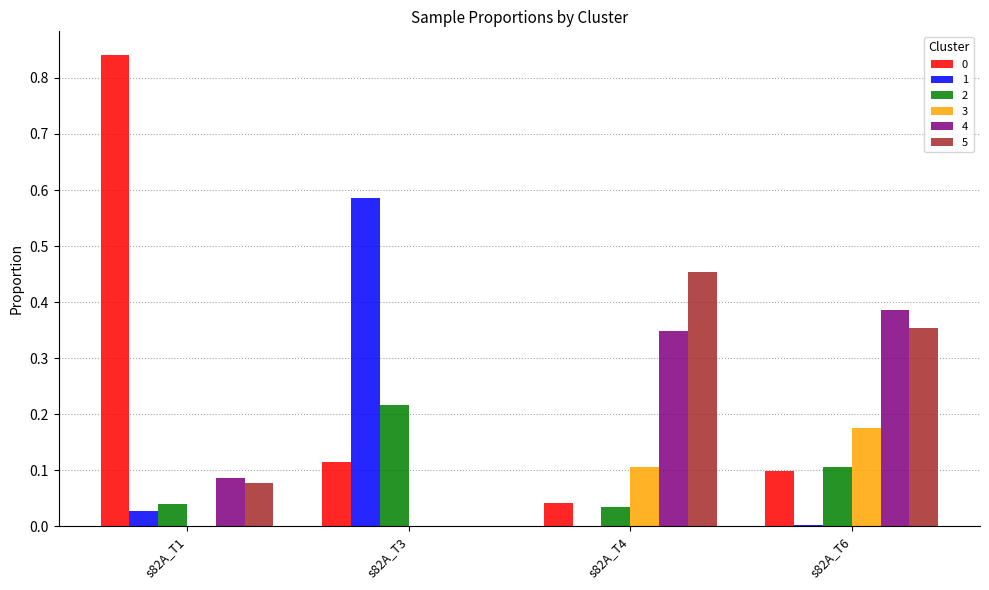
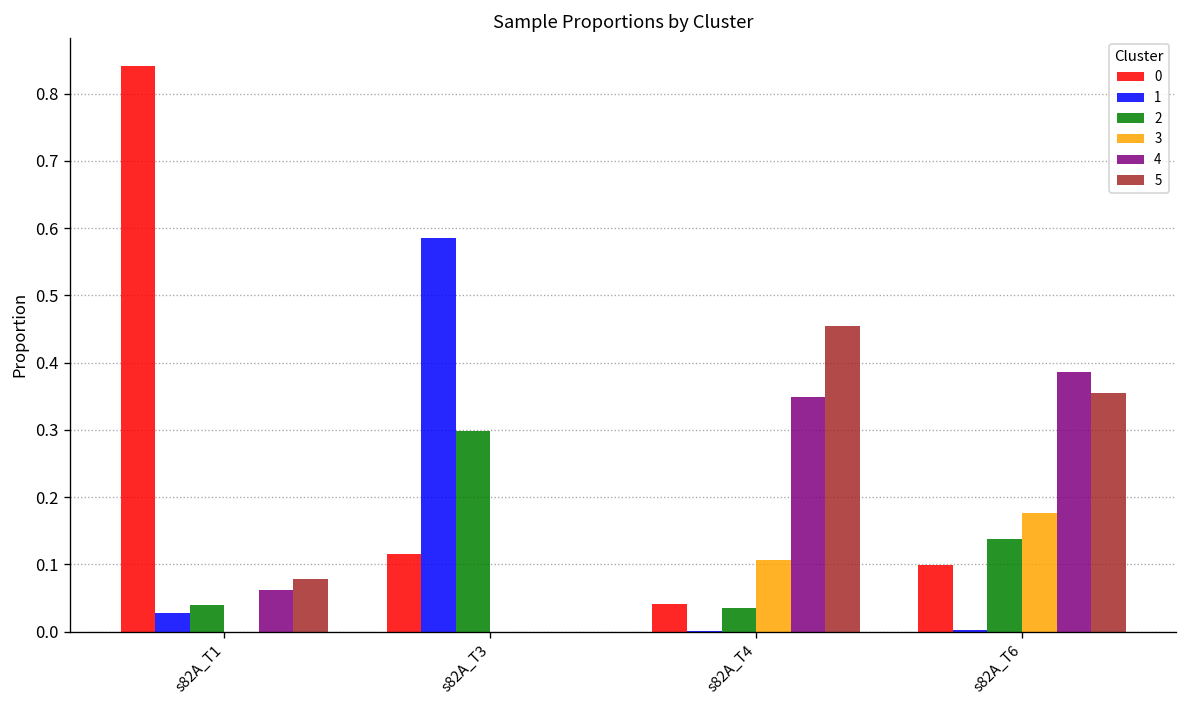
  {
    "0": {
      "s82A_T1": 0.84,
      "s82A_T3": 0.12,
      "s82A_T4": 0.04,
      "s82A_T6": 0.10
    },
    "1": {
      "s82A_T1": 0.03,
      "s82A_T3": 0.59
    },
    "2": {
      "s82A_T1": 0.04,
-     "s82A_T3": 0.22,
+     "s82A_T3": 0.30,
      "s82A_T4": 0.03,
-     "s82A_T6": 0.11
+     "s82A_T6": 0.14
    },
    "3": {
      "s82A_T4": 0.11,
      "s82A_T6": 0.18
    },
    "4": {
-     "s82A_T1": 0.09,
+     "s82A_T1": 0.06,
      "s82A_T4": 0.35,
      "s82A_T6": 0.39
    },
    "5": {
      "s82A_T1": 0.08,
      "s82A_T4": 0.45,
      "s82A_T6": 0.35
    }
  }
